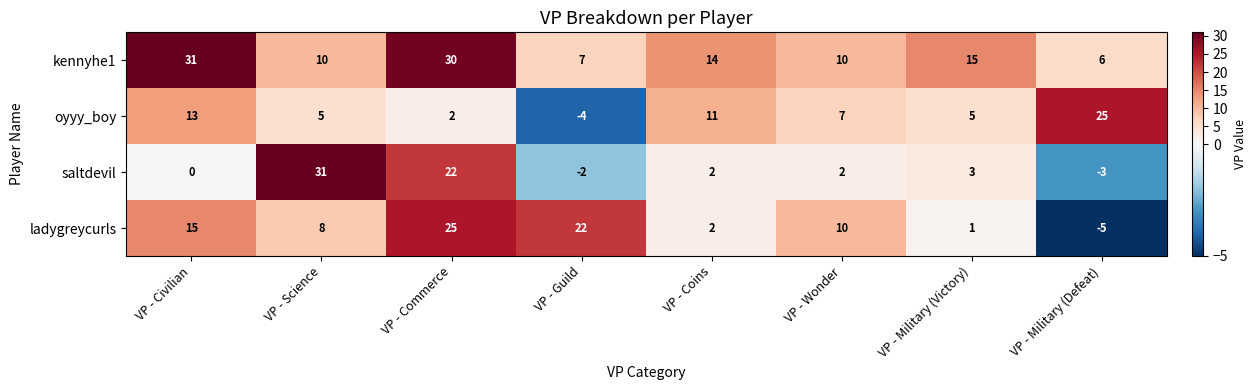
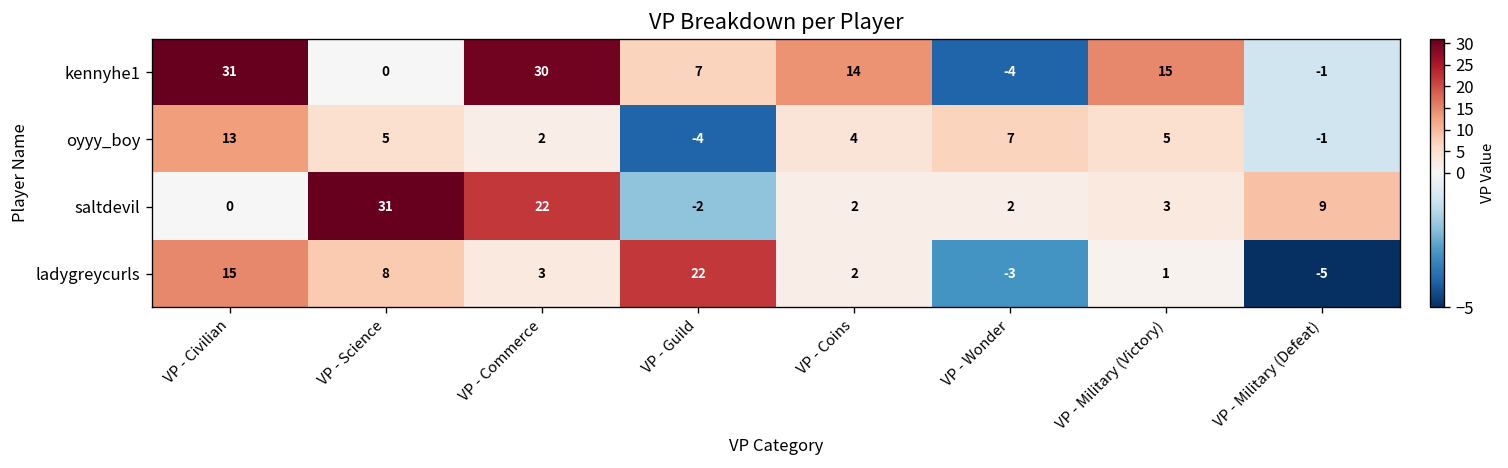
  {
    "kennyhe1": {
      "VP - Civilian": 31,
-     "VP - Science": 10,
+     "VP - Science": 0,
      "VP - Commerce": 30,
      "VP - Guild": 7,
      "VP - Coins": 14,
-     "VP - Wonder": 10,
+     "VP - Wonder": -4,
      "VP - Military (Victory)": 15,
-     "VP - Military (Defeat)": 6
+     "VP - Military (Defeat)": -1
    },
    "oyyy_boy": {
      "VP - Civilian": 13,
      "VP - Science": 5,
      "VP - Commerce": 2,
      "VP - Guild": -4,
-     "VP - Coins": 11,
+     "VP - Coins": 4,
      "VP - Wonder": 7,
      "VP - Military (Victory)": 5,
-     "VP - Military (Defeat)": 25
+     "VP - Military (Defeat)": -1
    },
    "saltdevil": {
      "VP - Civilian": 0,
      "VP - Science": 31,
      "VP - Commerce": 22,
      "VP - Guild": -2,
      "VP - Coins": 2,
      "VP - Wonder": 2,
      "VP - Military (Victory)": 3,
-     "VP - Military (Defeat)": -3
+     "VP - Military (Defeat)": 9
    },
    "ladygreycurls": {
      "VP - Civilian": 15,
      "VP - Science": 8,
-     "VP - Commerce": 25,
+     "VP - Commerce": 3,
      "VP - Guild": 22,
      "VP - Coins": 2,
-     "VP - Wonder": 10,
+     "VP - Wonder": -3,
      "VP - Military (Victory)": 1,
      "VP - Military (Defeat)": -5
    }
  }
